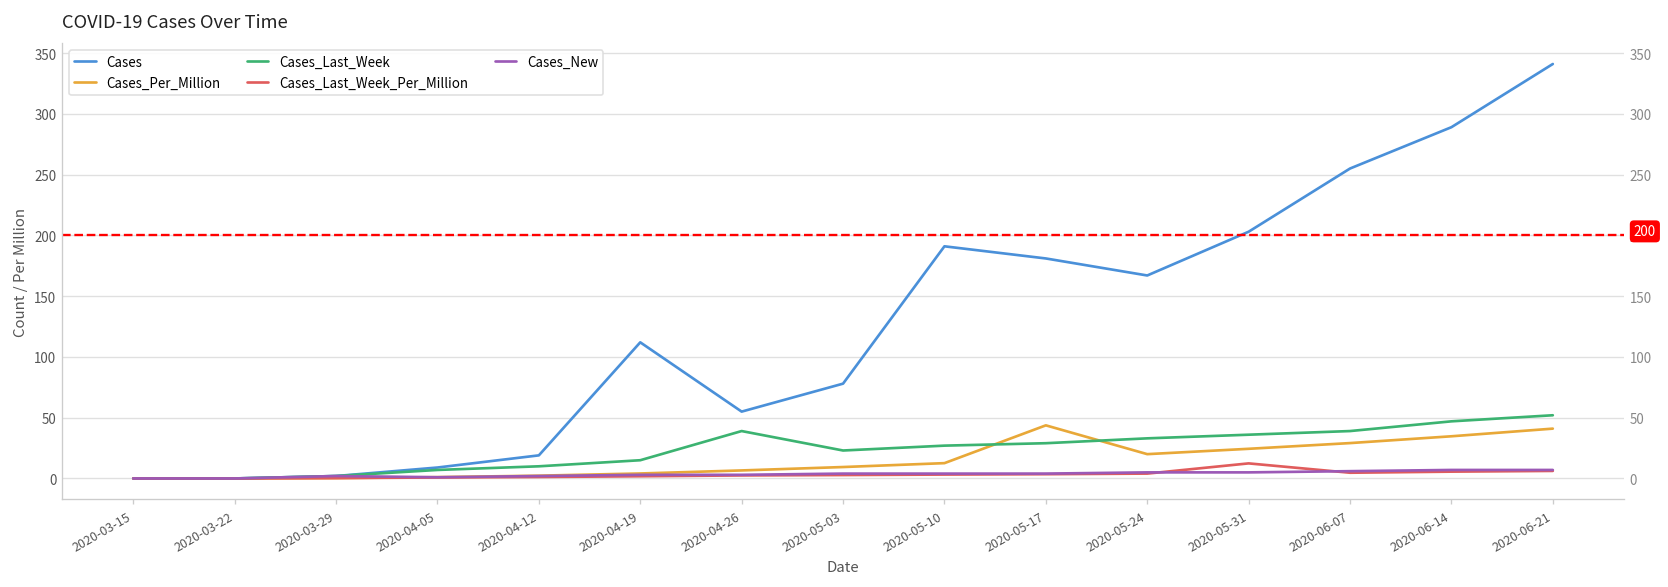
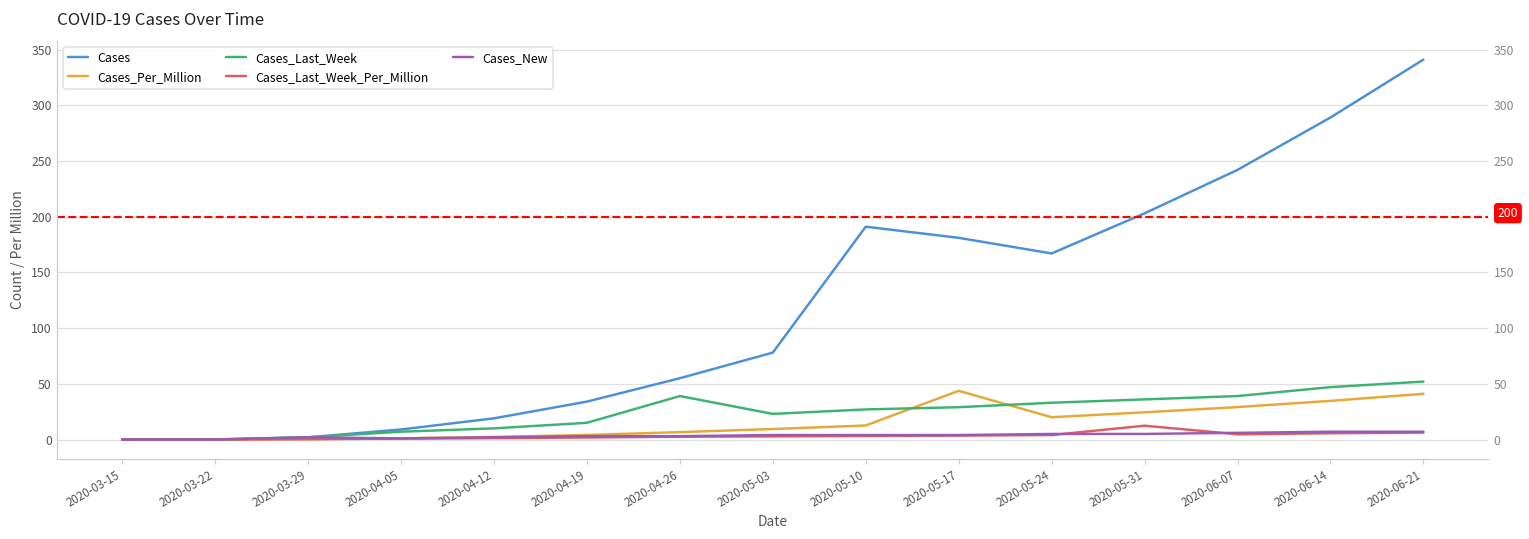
  {
    "Cases": {
      "2020-04-12": 19,
-     "2020-04-19": 112,
+     "2020-04-19": 34,
      "2020-04-26": 55,
      "2020-05-03": 78,
      "2020-05-10": 191,
      "2020-05-17": 181,
      "2020-05-24": 167,
      "2020-05-31": 203,
-     "2020-06-07": 255,
+     "2020-06-07": 242,
      "2020-06-14": 289,
      "2020-06-21": 341
    },
    "Cases_Per_Million": {
      "2020-04-26": 7,
      "2020-05-03": 9,
      "2020-05-10": 13,
      "2020-05-17": 44,
      "2020-05-24": 20,
      "2020-05-31": 24,
      "2020-06-07": 29,
      "2020-06-14": 35,
      "2020-06-21": 41
    },
    "Cases_Last_Week": {
      "2020-04-12": 10,
      "2020-04-19": 15,
      "2020-04-26": 39,
      "2020-05-03": 23,
      "2020-05-10": 27,
      "2020-05-17": 29,
      "2020-05-24": 33,
      "2020-05-31": 36,
      "2020-06-07": 39,
      "2020-06-14": 47,
      "2020-06-21": 52
    },
    "Cases_Last_Week_Per_Million": {
      "2020-05-31": 12
    },
    "Cases_New": {
      "2020-05-31": 5
    }
  }
